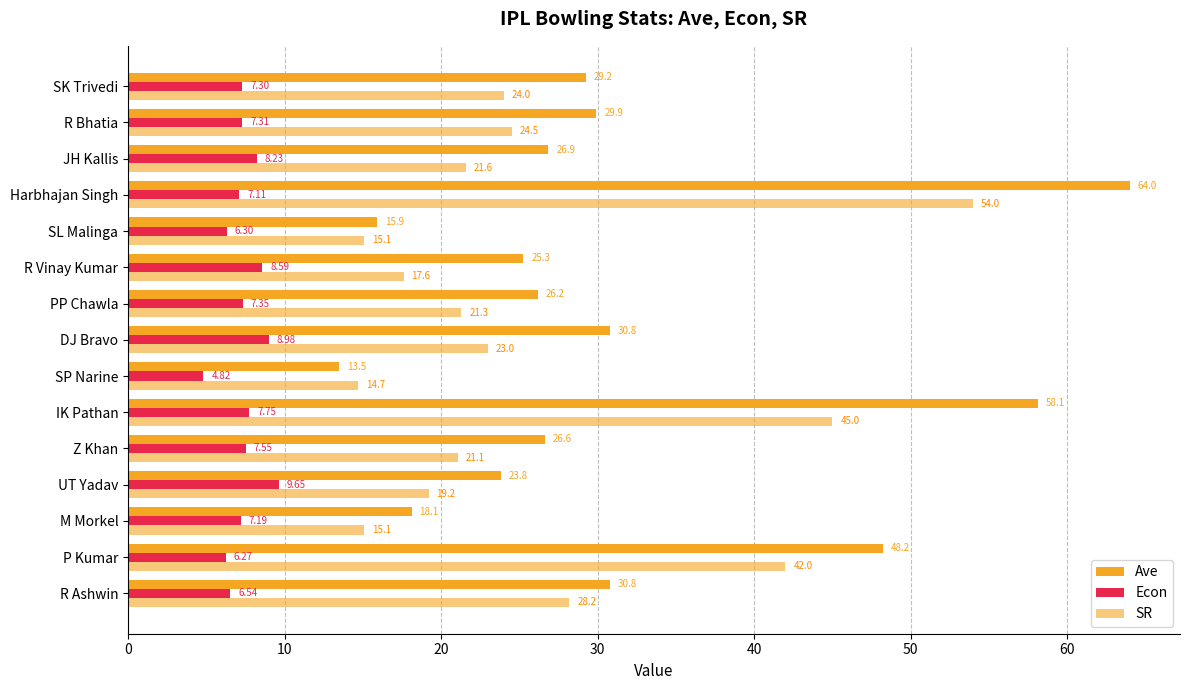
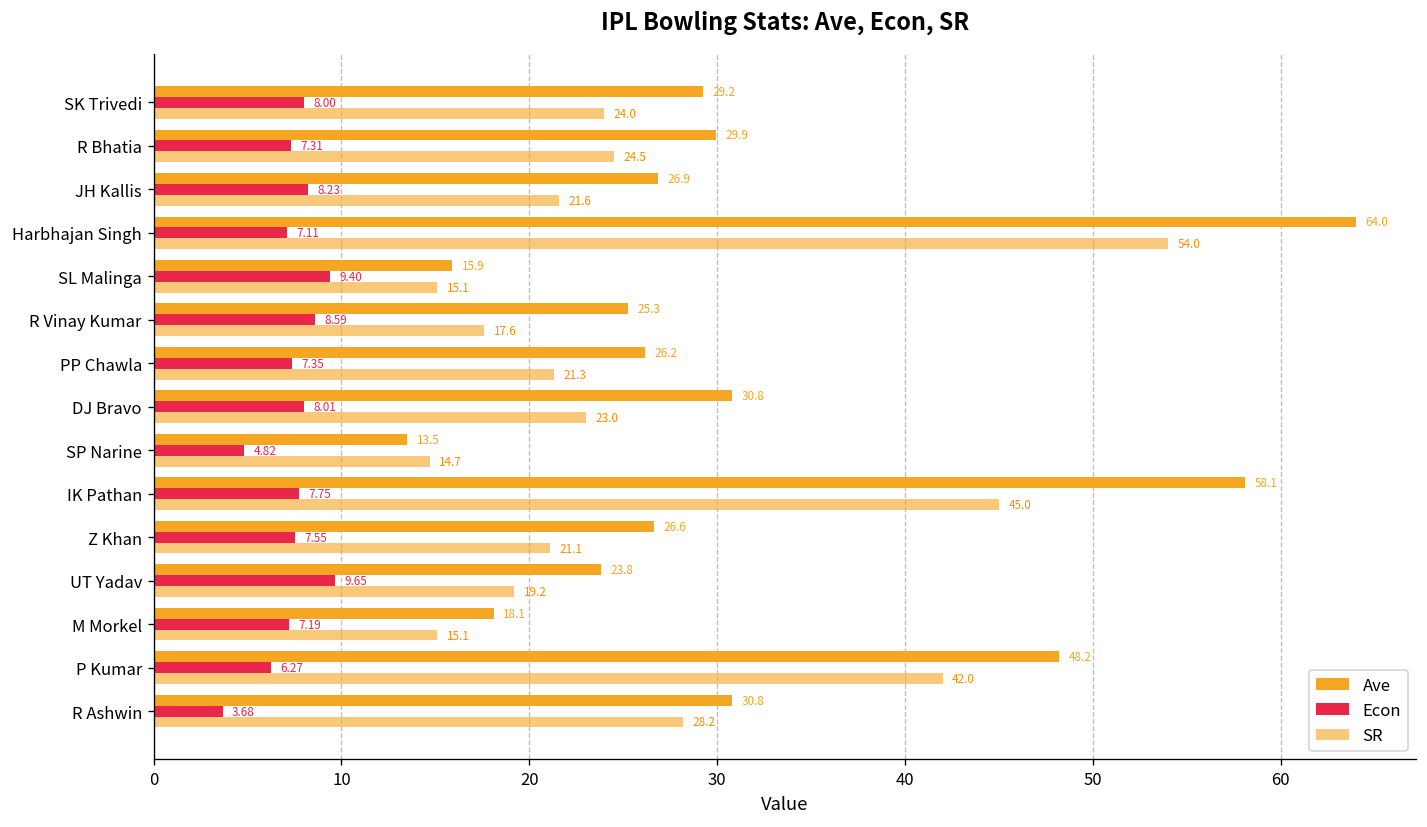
  {
    "Econ": {
-     "SK Trivedi": 7.30,
+     "SK Trivedi": 8.00,
      "R Bhatia": 7.31,
      "JH Kallis": 8.23,
      "Harbhajan Singh": 7.11,
-     "SL Malinga": 6.30,
+     "SL Malinga": 9.40,
      "R Vinay Kumar": 8.59,
      "PP Chawla": 7.35,
-     "DJ Bravo": 8.98,
+     "DJ Bravo": 8.01,
      "SP Narine": 4.82,
      "IK Pathan": 7.75,
      "Z Khan": 7.55,
      "UT Yadav": 9.65,
      "M Morkel": 7.19,
      "P Kumar": 6.27,
-     "R Ashwin": 6.54
+     "R Ashwin": 3.68
    }
  }
